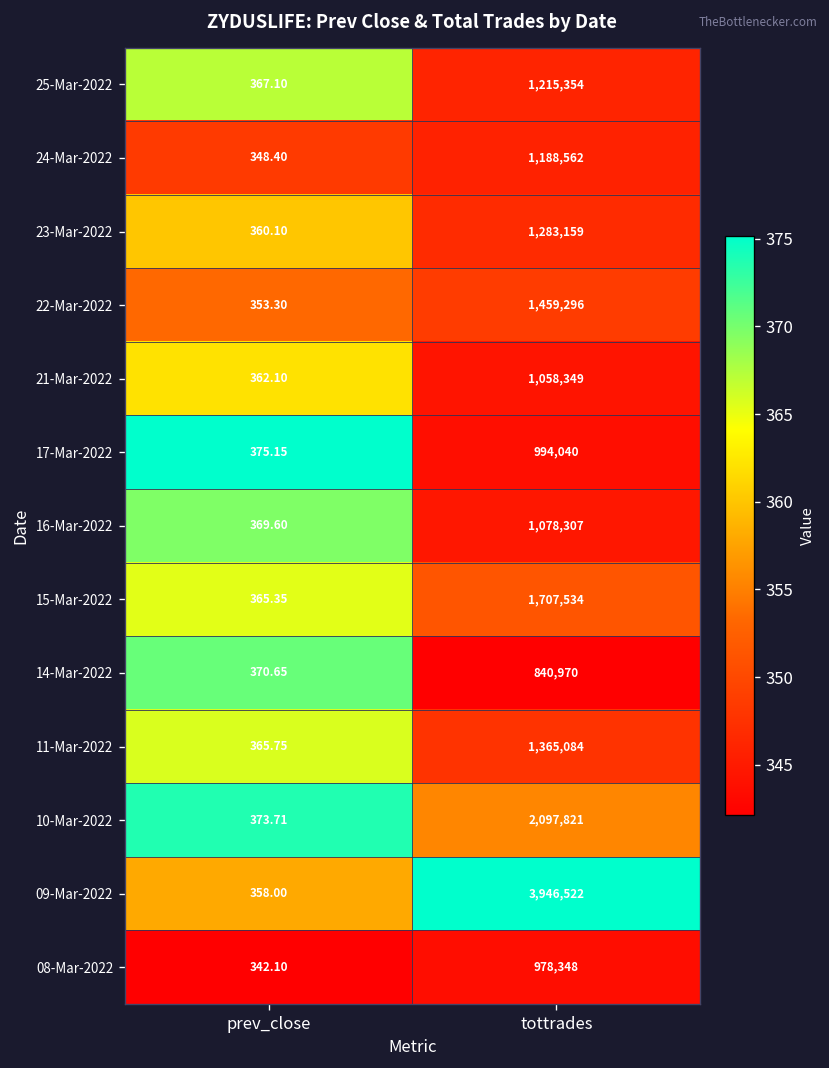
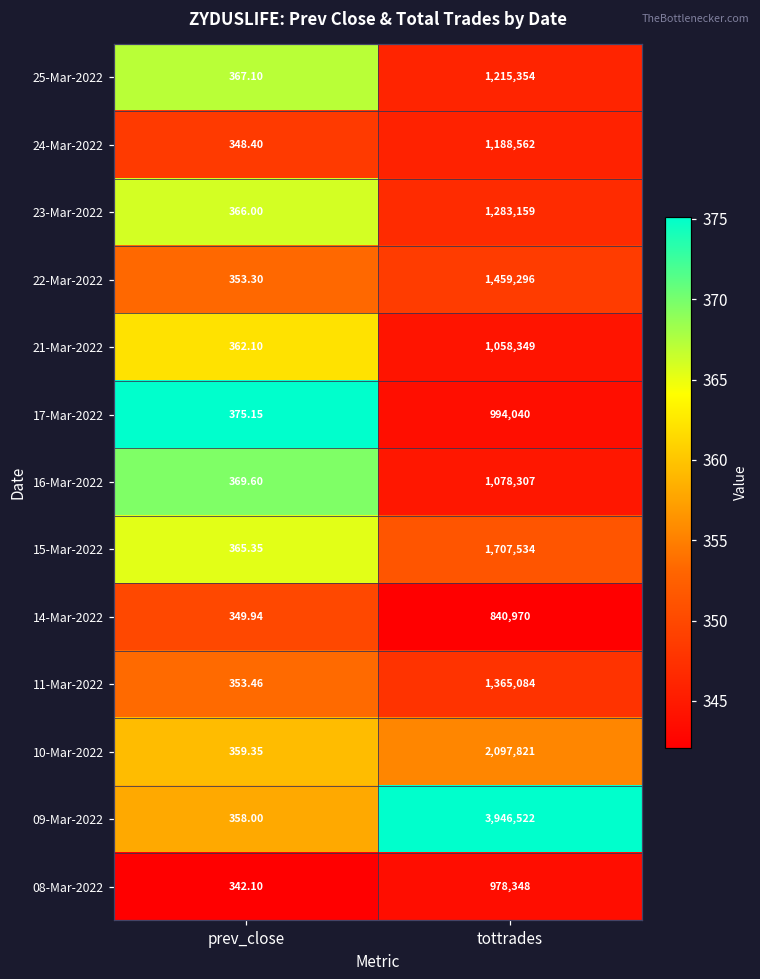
  {
    "25-Mar-2022": {
      "prev_close": "367.10",
      "tottrades": "1,215,354"
    },
    "24-Mar-2022": {
      "prev_close": "348.40",
      "tottrades": "1,188,562"
    },
    "23-Mar-2022": {
-     "prev_close": "360.10",
+     "prev_close": "366.00",
      "tottrades": "1,283,159"
    },
    "22-Mar-2022": {
      "prev_close": "353.30",
      "tottrades": "1,459,296"
    },
    "21-Mar-2022": {
      "prev_close": "362.10",
      "tottrades": "1,058,349"
    },
    "17-Mar-2022": {
      "prev_close": "375.15",
      "tottrades": "994,040"
    },
    "16-Mar-2022": {
      "prev_close": "369.60",
      "tottrades": "1,078,307"
    },
    "15-Mar-2022": {
      "prev_close": "365.35",
      "tottrades": "1,707,534"
    },
    "14-Mar-2022": {
-     "prev_close": "370.65",
+     "prev_close": "349.94",
      "tottrades": "840,970"
    },
    "11-Mar-2022": {
-     "prev_close": "365.75",
+     "prev_close": "353.46",
      "tottrades": "1,365,084"
    },
    "10-Mar-2022": {
-     "prev_close": "373.71",
+     "prev_close": "359.35",
      "tottrades": "2,097,821"
    },
    "09-Mar-2022": {
      "prev_close": "358.00",
      "tottrades": "3,946,522"
    },
    "08-Mar-2022": {
      "prev_close": "342.10",
      "tottrades": "978,348"
    }
  }
